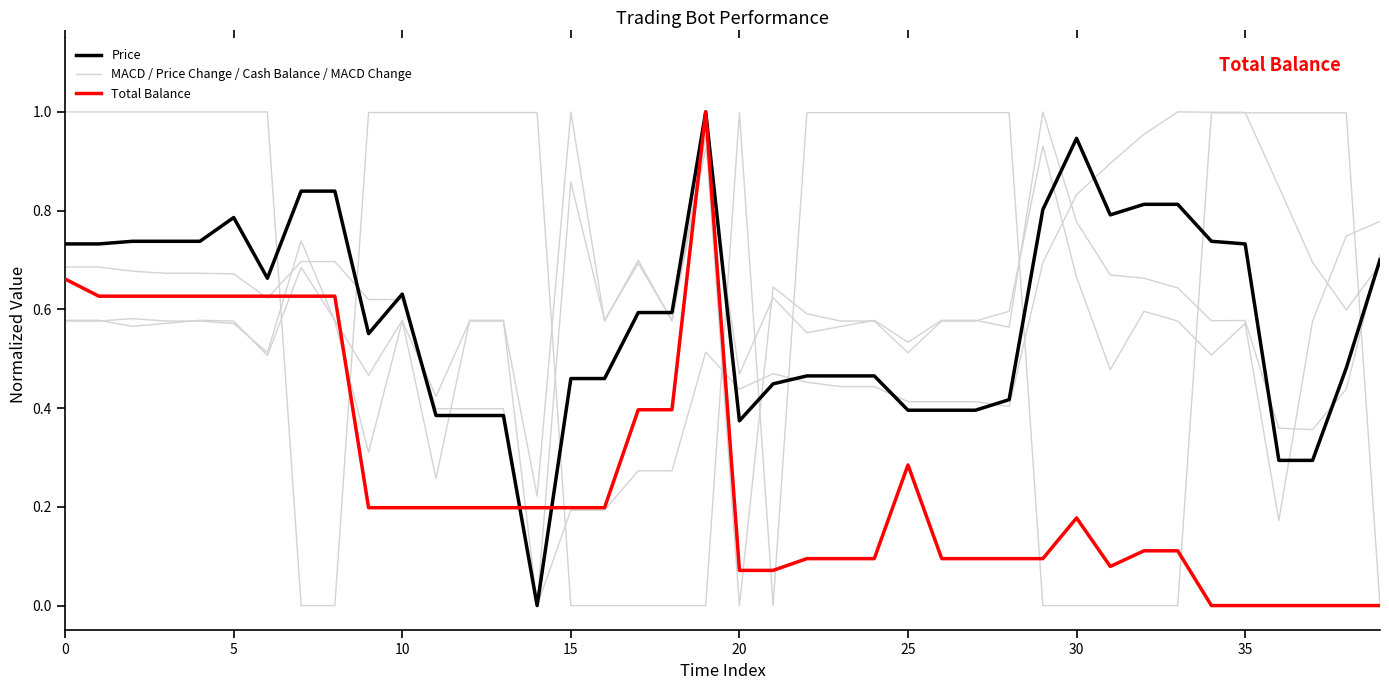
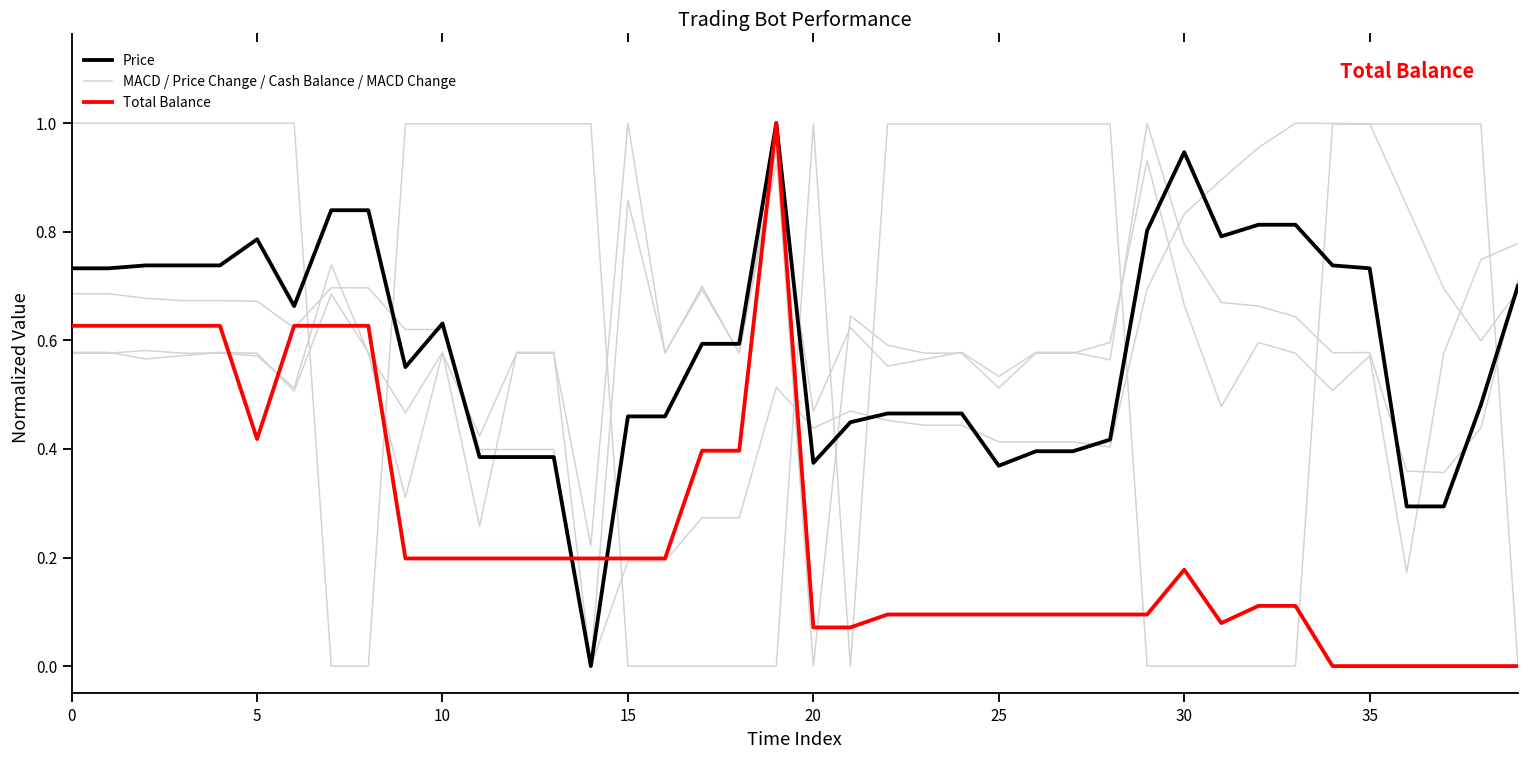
  {
    "Price": {
      "0": 0.73,
      "5": 0.79,
      "10": 0.63,
      "15": 0.46,
      "20": 0.37,
-     "25": 0.40,
+     "25": 0.37,
      "30": 0.95,
      "35": 0.73
    },
    "Total Balance": {
-     "0": 0.66,
-     "5": 0.63,
+     "0": 0.63,
+     "5": 0.42,
      "10": 0.20,
      "20": 0.07,
-     "25": 0.28,
+     "25": 0.10,
      "30": 0.18,
      "35": 0.00
    }
  }
